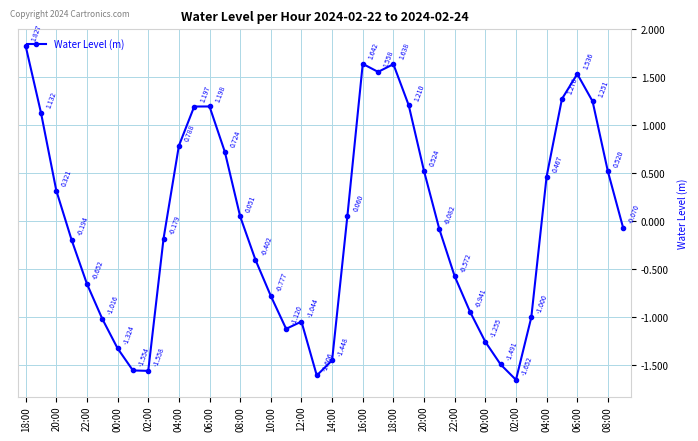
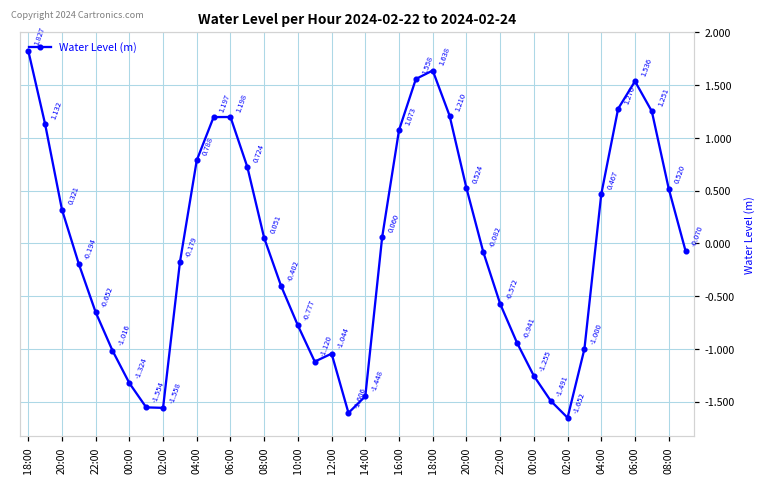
  {
    "10:00": -0.777,
    "12:00": -1.044,
    "14:00": -1.448,
-   "16:00": 1.642
+   "16:00": 1.073
  }
